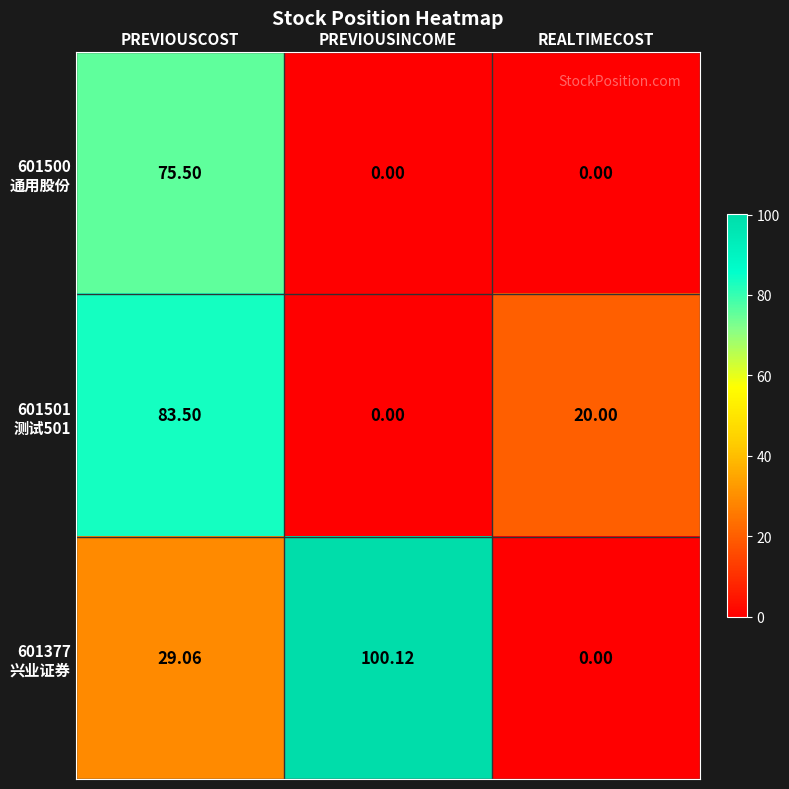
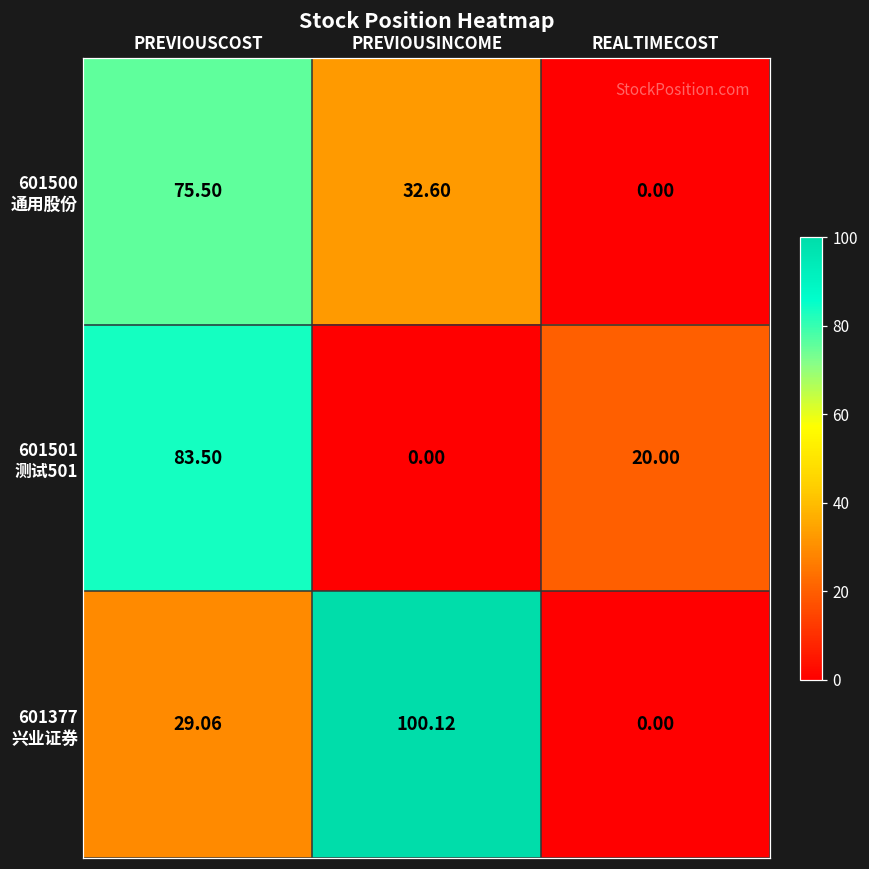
  {
    "601500 通用股份": {
      "PREVIOUSCOST": 75.50,
-     "PREVIOUSINCOME": 0.00
+     "PREVIOUSINCOME": 32.60
    },
    "601501 测试501": {
      "PREVIOUSCOST": 83.50,
      "PREVIOUSINCOME": 0.00,
      "REALTIMECOST": 20.00
    },
    "601377 兴业证券": {
      "PREVIOUSCOST": 29.06,
      "PREVIOUSINCOME": 100.12,
      "REALTIMECOST": 0.00
    }
  }
